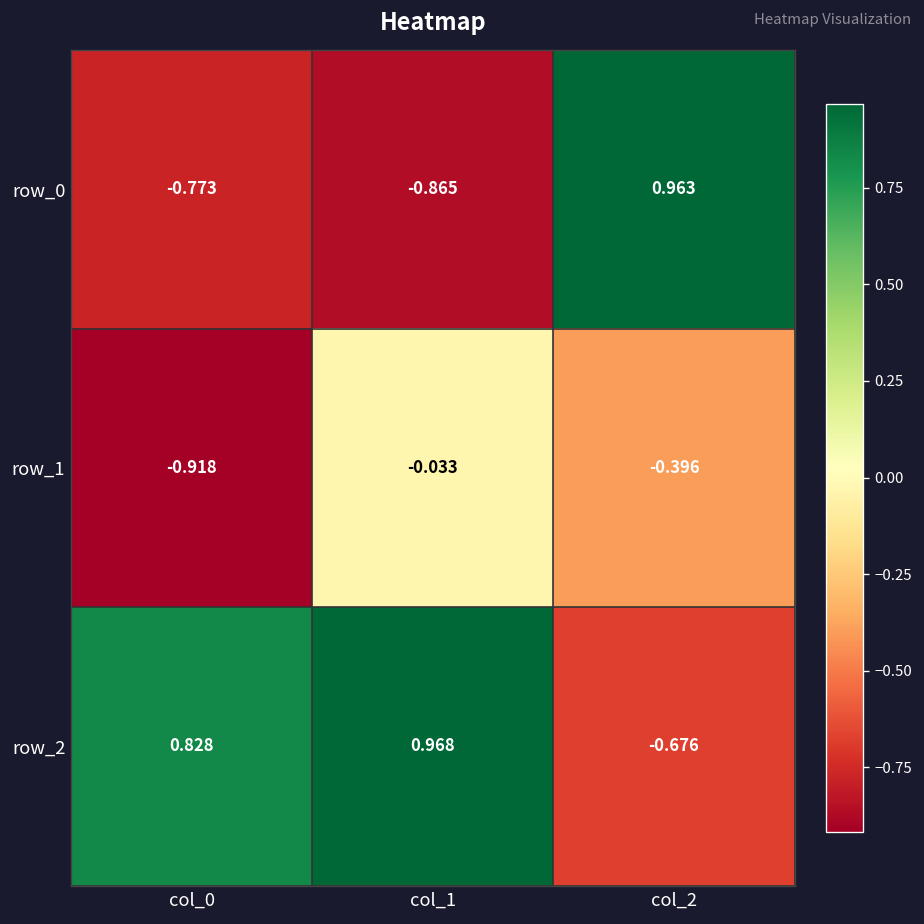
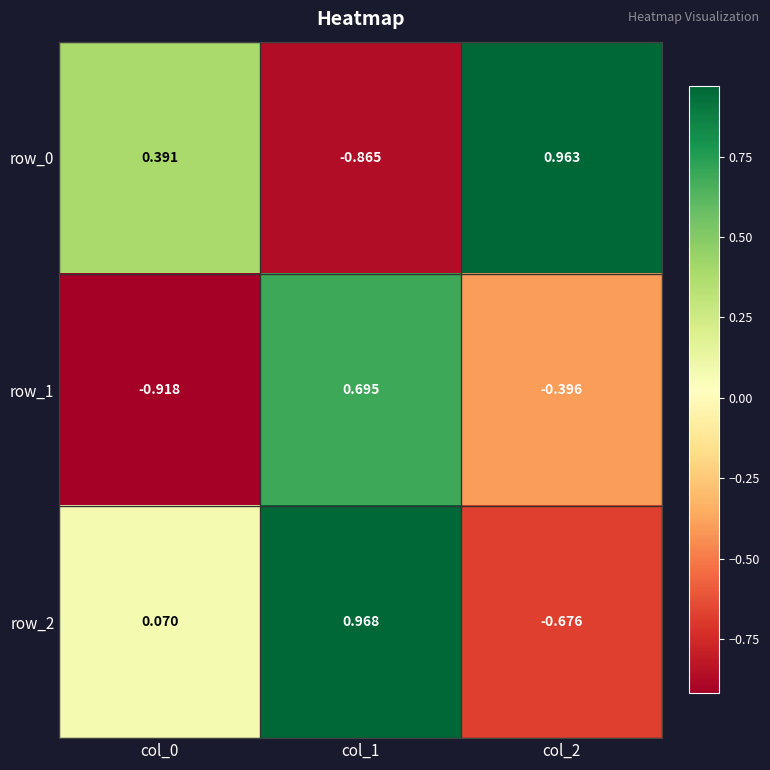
  {
    "row_0": {
-     "col_0": -0.773,
+     "col_0": 0.391,
      "col_1": -0.865,
      "col_2": 0.963
    },
    "row_1": {
      "col_0": -0.918,
-     "col_1": -0.033,
+     "col_1": 0.695,
      "col_2": -0.396
    },
    "row_2": {
-     "col_0": 0.828,
+     "col_0": 0.070,
      "col_1": 0.968,
      "col_2": -0.676
    }
  }
